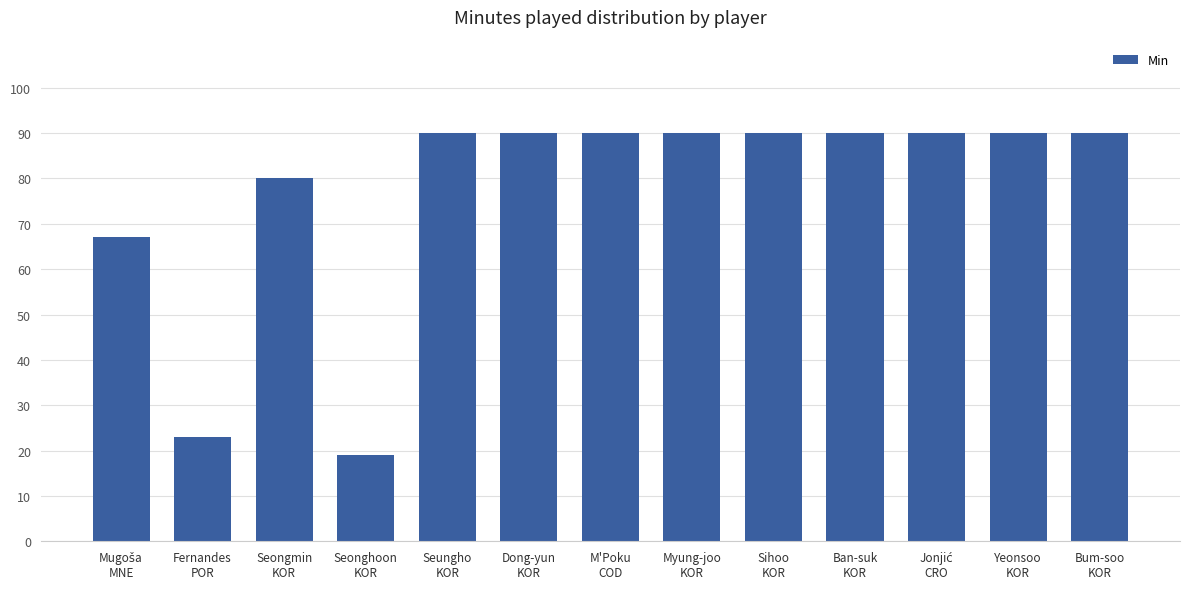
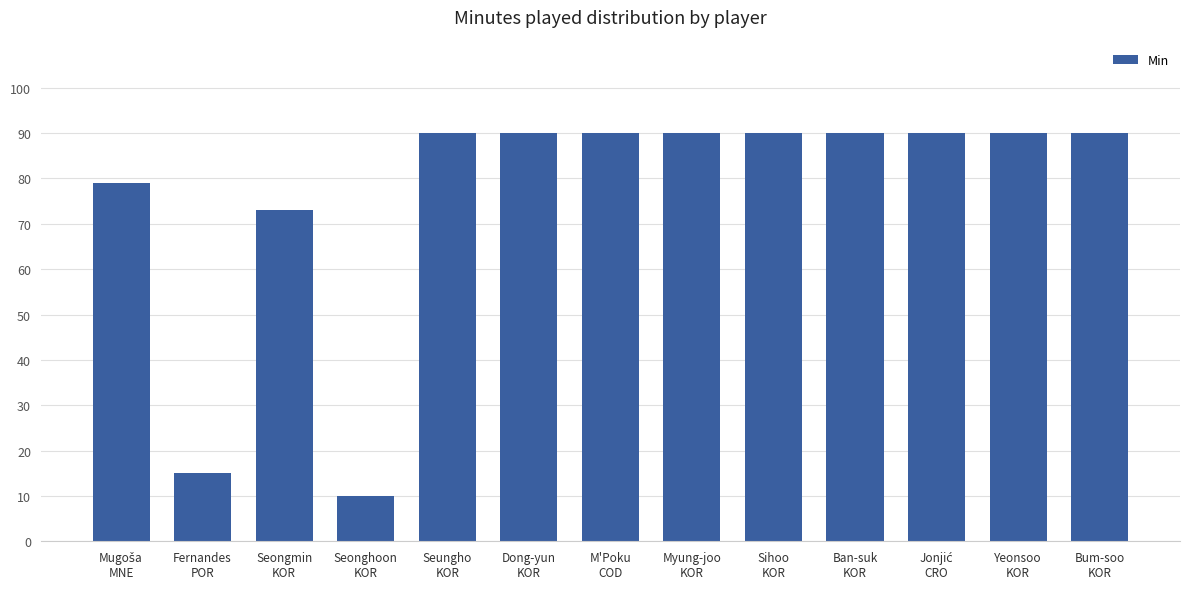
  {
-   "Mugoša MNE": 67,
-   "Fernandes POR": 23,
-   "Seongmin KOR": 80,
-   "Seonghoon KOR": 19,
+   "Mugoša MNE": 79,
+   "Fernandes POR": 15,
+   "Seongmin KOR": 73,
+   "Seonghoon KOR": 10,
    "Seungho KOR": 90,
    "Dong-yun KOR": 90,
    "M'Poku COD": 90,
    "Myung-joo KOR": 90,
    "Sihoo KOR": 90,
    "Ban-suk KOR": 90,
    "Jonjić CRO": 90,
    "Yeonsoo KOR": 90,
    "Bum-soo KOR": 90
  }
